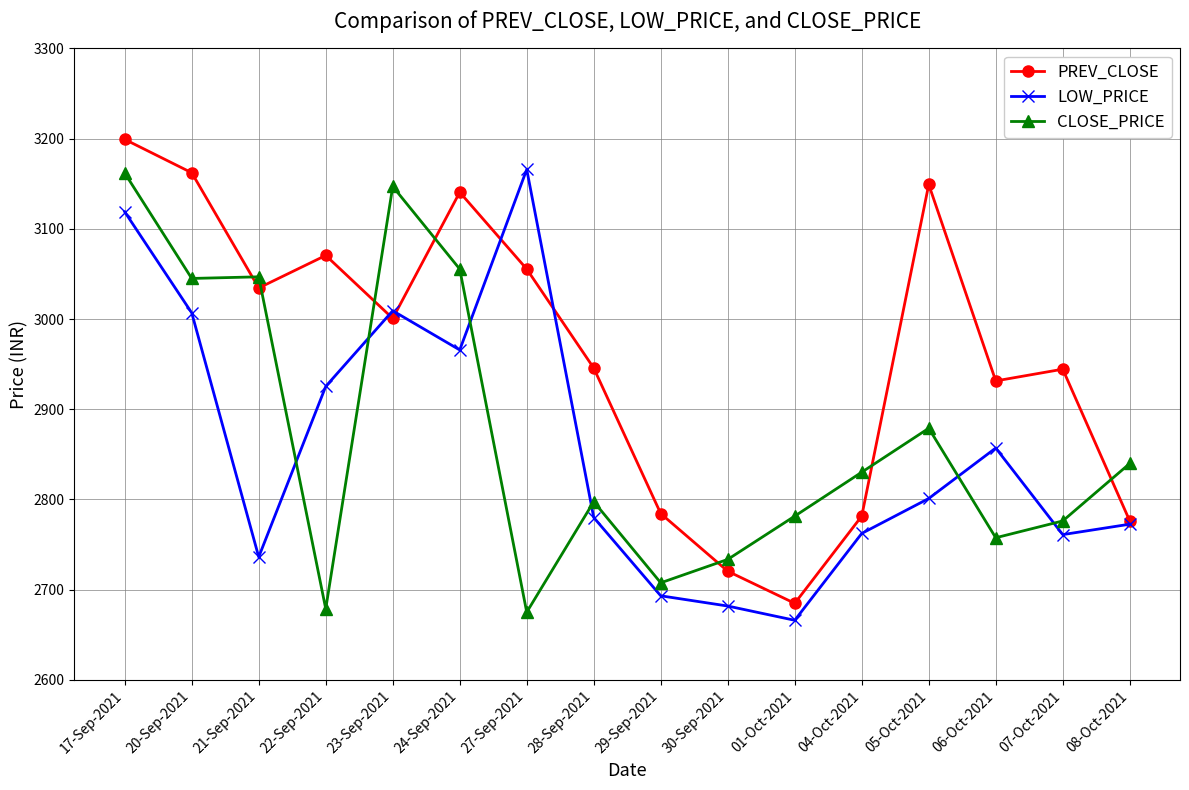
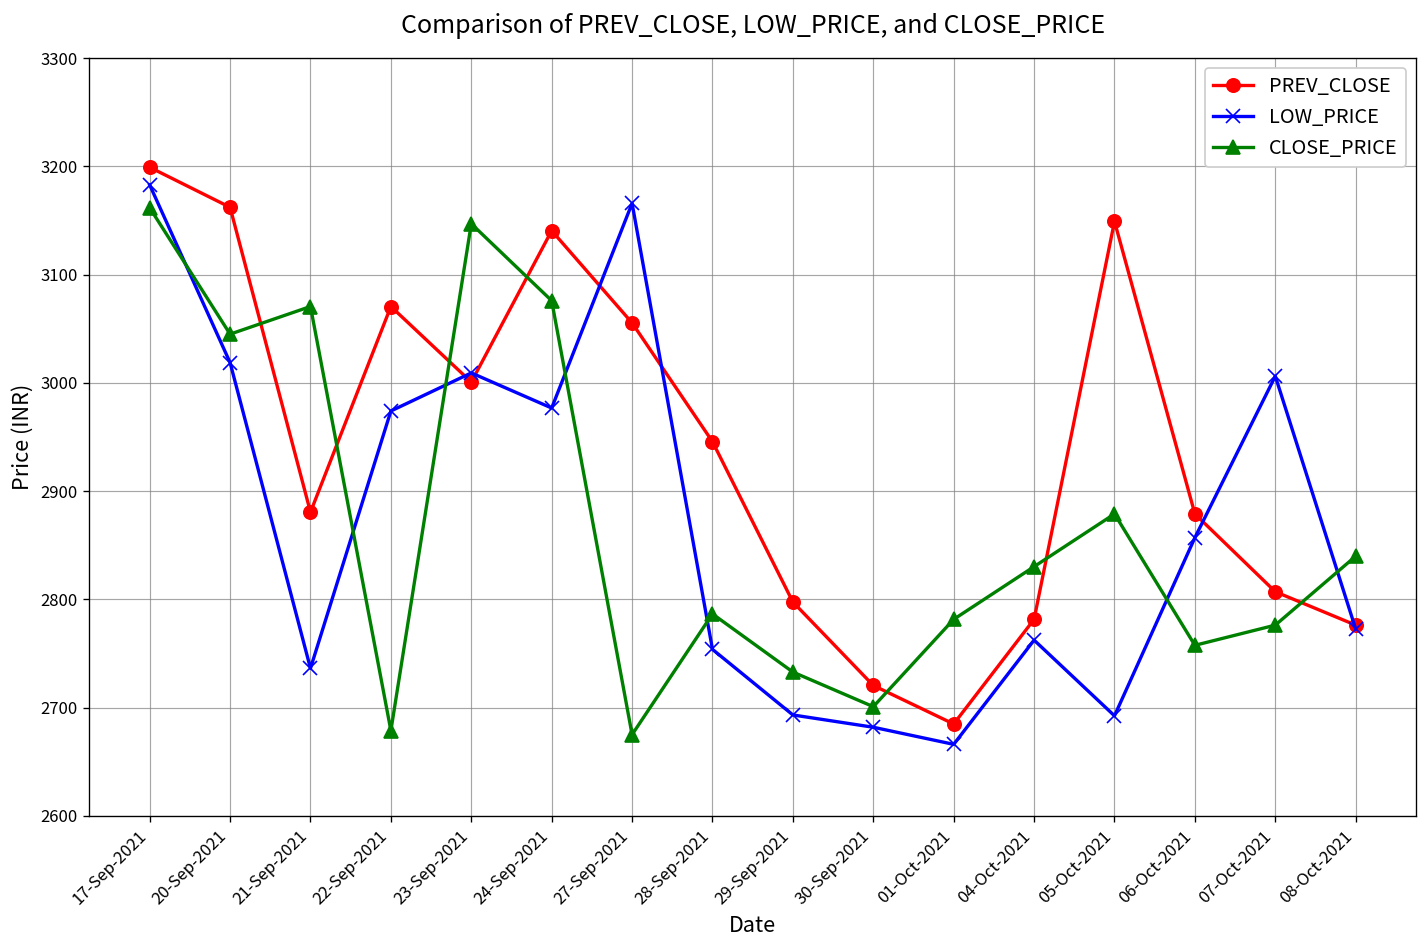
  {
    "PREV_CLOSE": {
      "17-Sep-2021": 3200,
      "20-Sep-2021": 3160,
-     "21-Sep-2021": 3030,
+     "21-Sep-2021": 2880,
      "22-Sep-2021": 3070,
      "23-Sep-2021": 3000,
      "24-Sep-2021": 3140,
      "27-Sep-2021": 3060,
      "28-Sep-2021": 2950,
-     "29-Sep-2021": 2780,
+     "29-Sep-2021": 2800,
      "30-Sep-2021": 2720,
      "01-Oct-2021": 2680,
      "04-Oct-2021": 2780,
      "05-Oct-2021": 3150,
-     "06-Oct-2021": 2930,
-     "07-Oct-2021": 2940,
+     "06-Oct-2021": 2880,
+     "07-Oct-2021": 2810,
      "08-Oct-2021": 2780
    },
    "LOW_PRICE": {
-     "17-Sep-2021": 3120,
-     "20-Sep-2021": 3010,
+     "17-Sep-2021": 3180,
+     "20-Sep-2021": 3020,
      "21-Sep-2021": 2740,
-     "22-Sep-2021": 2930,
+     "22-Sep-2021": 2970,
      "23-Sep-2021": 3010,
-     "24-Sep-2021": 2970,
+     "24-Sep-2021": 2980,
      "27-Sep-2021": 3170,
-     "28-Sep-2021": 2780,
+     "28-Sep-2021": 2750,
      "29-Sep-2021": 2690,
      "30-Sep-2021": 2680,
      "01-Oct-2021": 2670,
      "04-Oct-2021": 2760,
-     "05-Oct-2021": 2800,
+     "05-Oct-2021": 2690,
      "06-Oct-2021": 2860,
-     "07-Oct-2021": 2760,
+     "07-Oct-2021": 3010,
      "08-Oct-2021": 2770
    },
    "CLOSE_PRICE": {
      "17-Sep-2021": 3160,
      "20-Sep-2021": 3050,
-     "21-Sep-2021": 3050,
+     "21-Sep-2021": 3070,
      "22-Sep-2021": 2680,
      "23-Sep-2021": 3150,
-     "24-Sep-2021": 3060,
+     "24-Sep-2021": 3080,
      "27-Sep-2021": 2670,
-     "28-Sep-2021": 2800,
-     "29-Sep-2021": 2710,
-     "30-Sep-2021": 2730,
+     "28-Sep-2021": 2790,
+     "29-Sep-2021": 2730,
+     "30-Sep-2021": 2700,
      "01-Oct-2021": 2780,
      "04-Oct-2021": 2830,
      "05-Oct-2021": 2880,
      "06-Oct-2021": 2760,
      "07-Oct-2021": 2780,
      "08-Oct-2021": 2840
    }
  }
